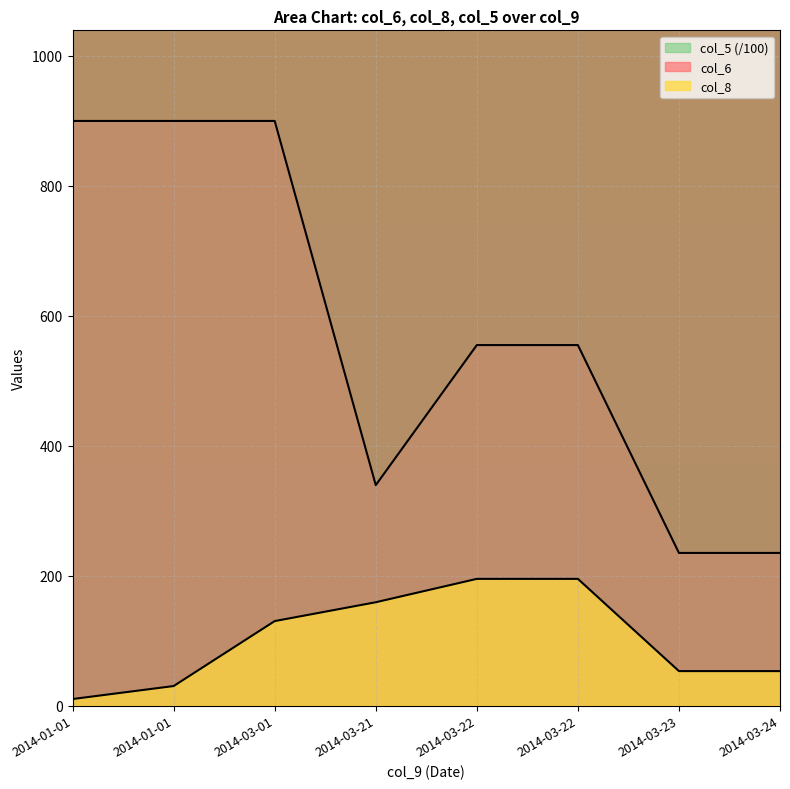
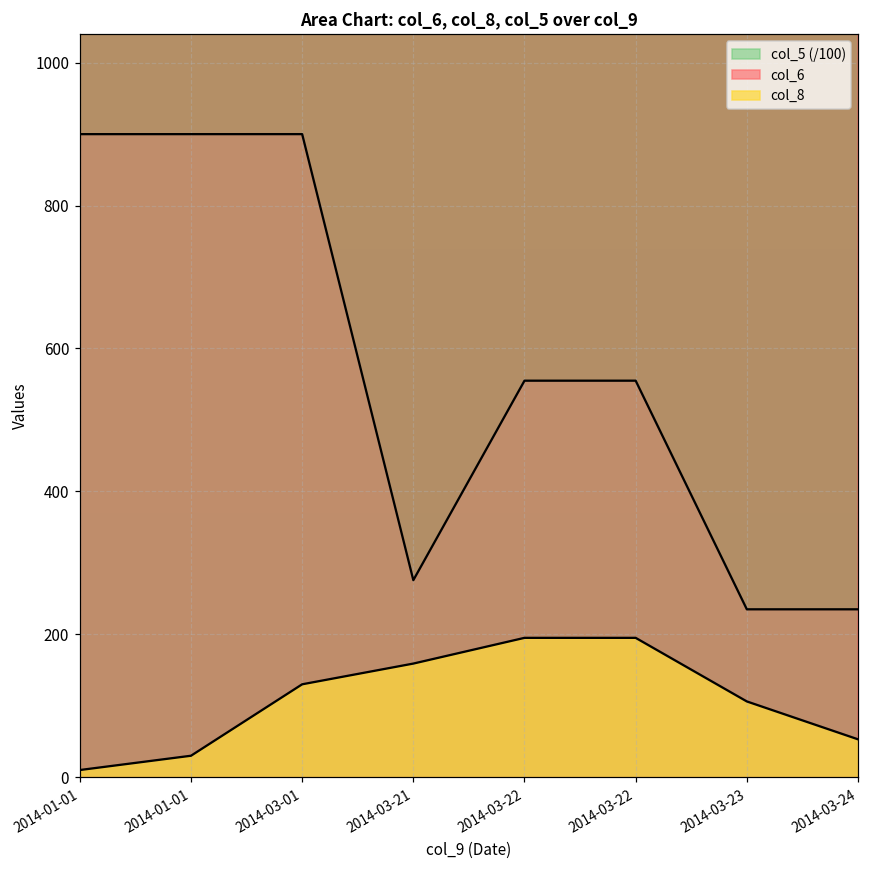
  {
    "col_5 (/100)": {
      "2014-03-01": 900,
-     "2014-03-21": 340,
+     "2014-03-21": 280,
      "2014-03-23": 230,
      "2014-03-24": 230
    },
    "col_8": {
      "2014-03-01": 130,
      "2014-03-21": 160,
-     "2014-03-23": 50,
+     "2014-03-23": 110,
      "2014-03-24": 50
    }
  }
